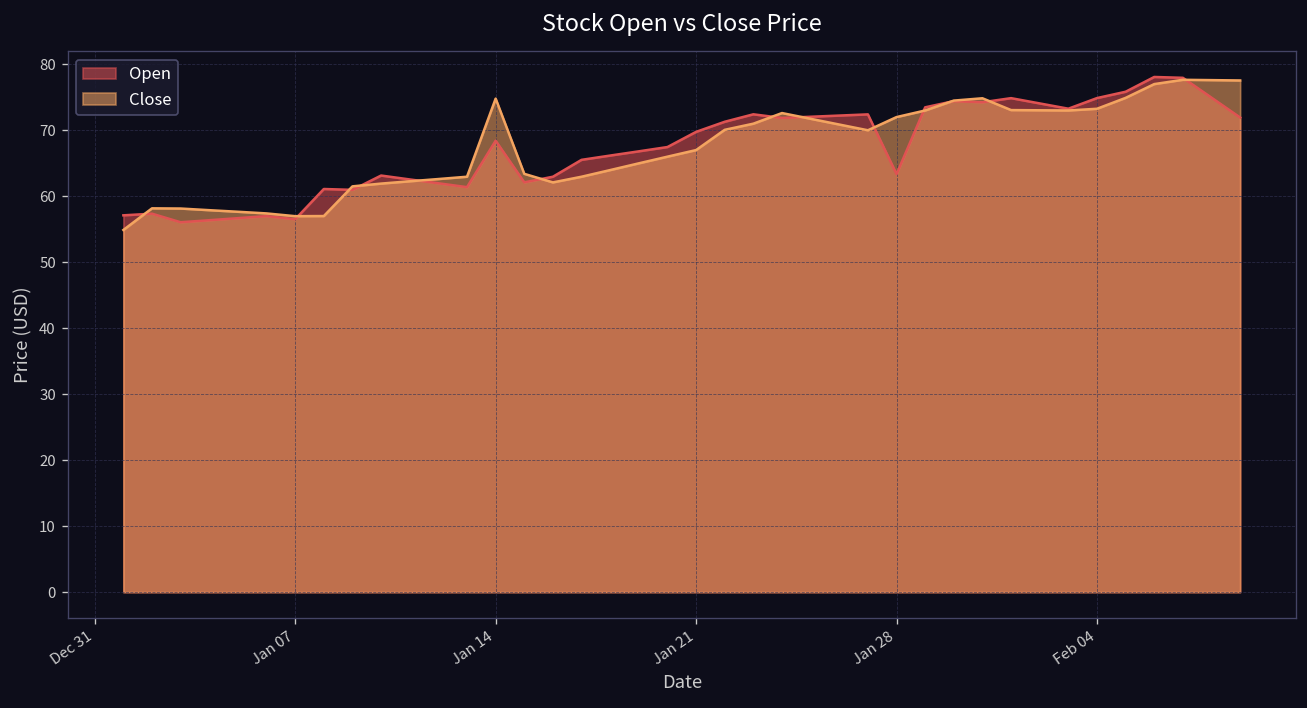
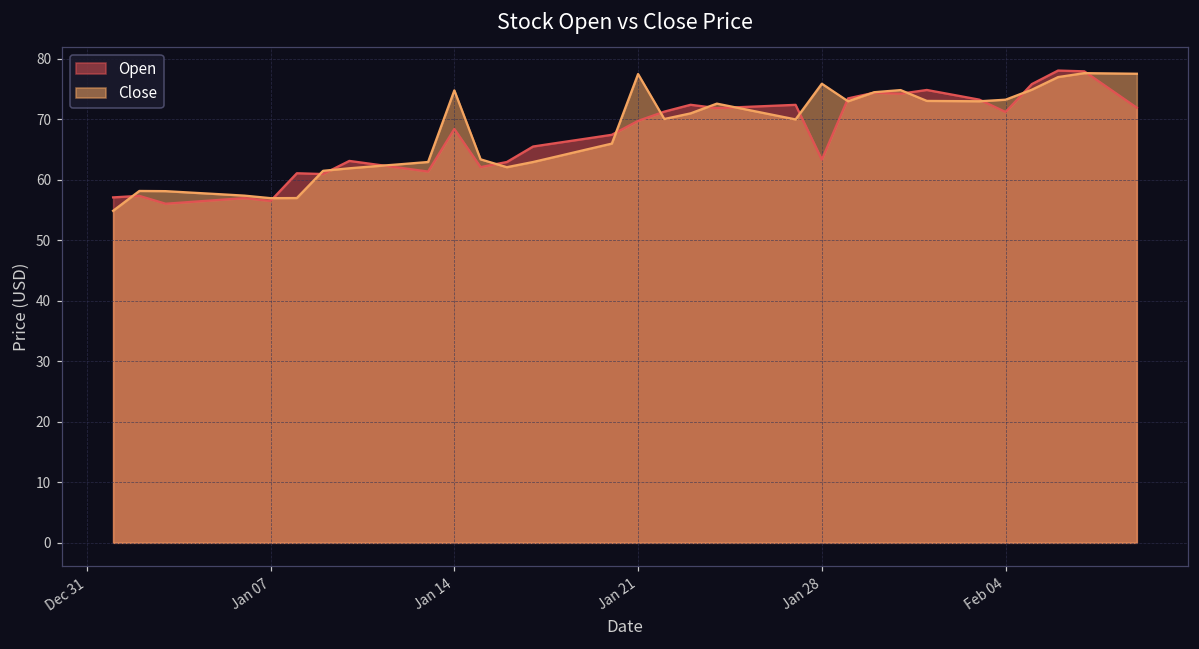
  {
    "Open": {
      "Jan 14": 68,
      "Jan 21": 70,
      "Jan 28": 63,
-     "Feb 04": 75
+     "Feb 04": 71
    },
    "Close": {
      "Jan 14": 75,
-     "Jan 21": 67,
-     "Jan 28": 72,
+     "Jan 21": 78,
+     "Jan 28": 76,
      "Feb 04": 73
    }
  }
